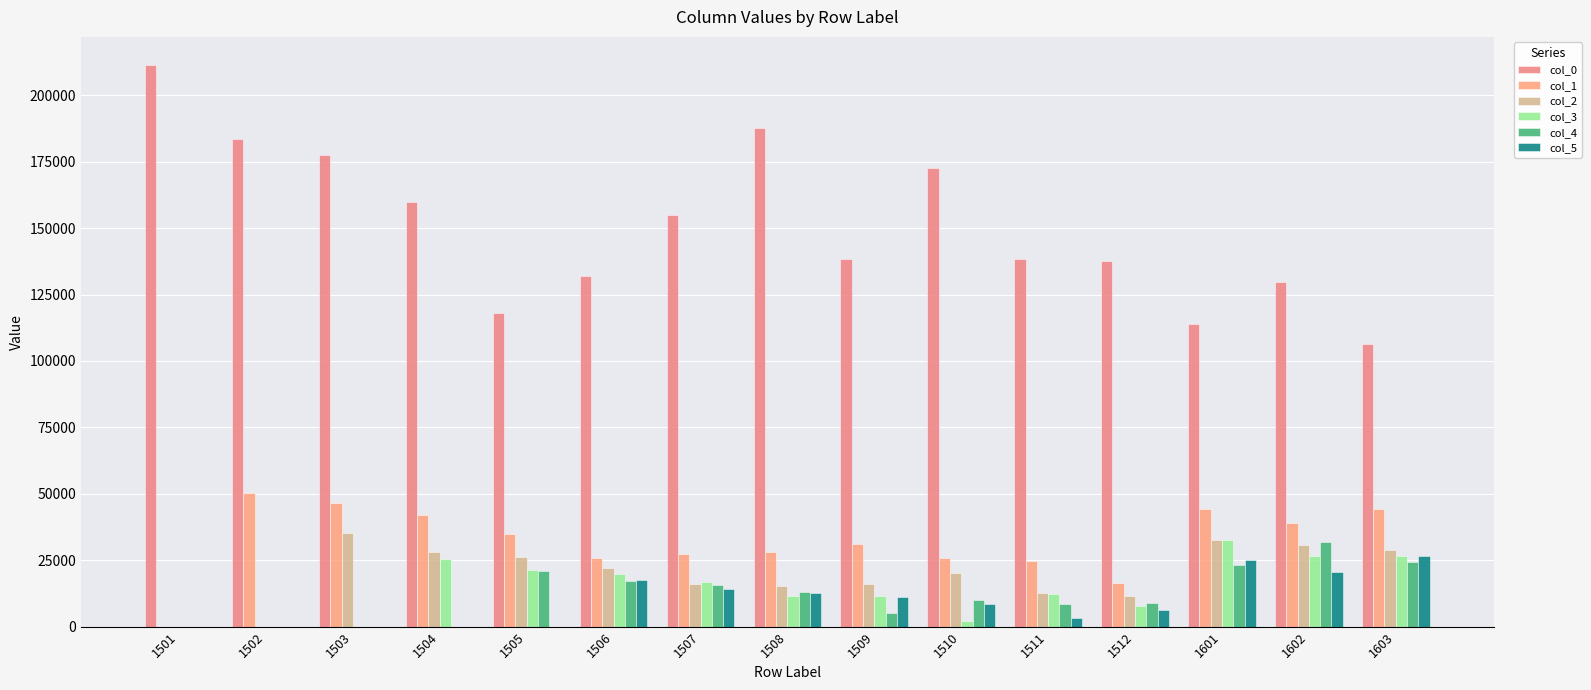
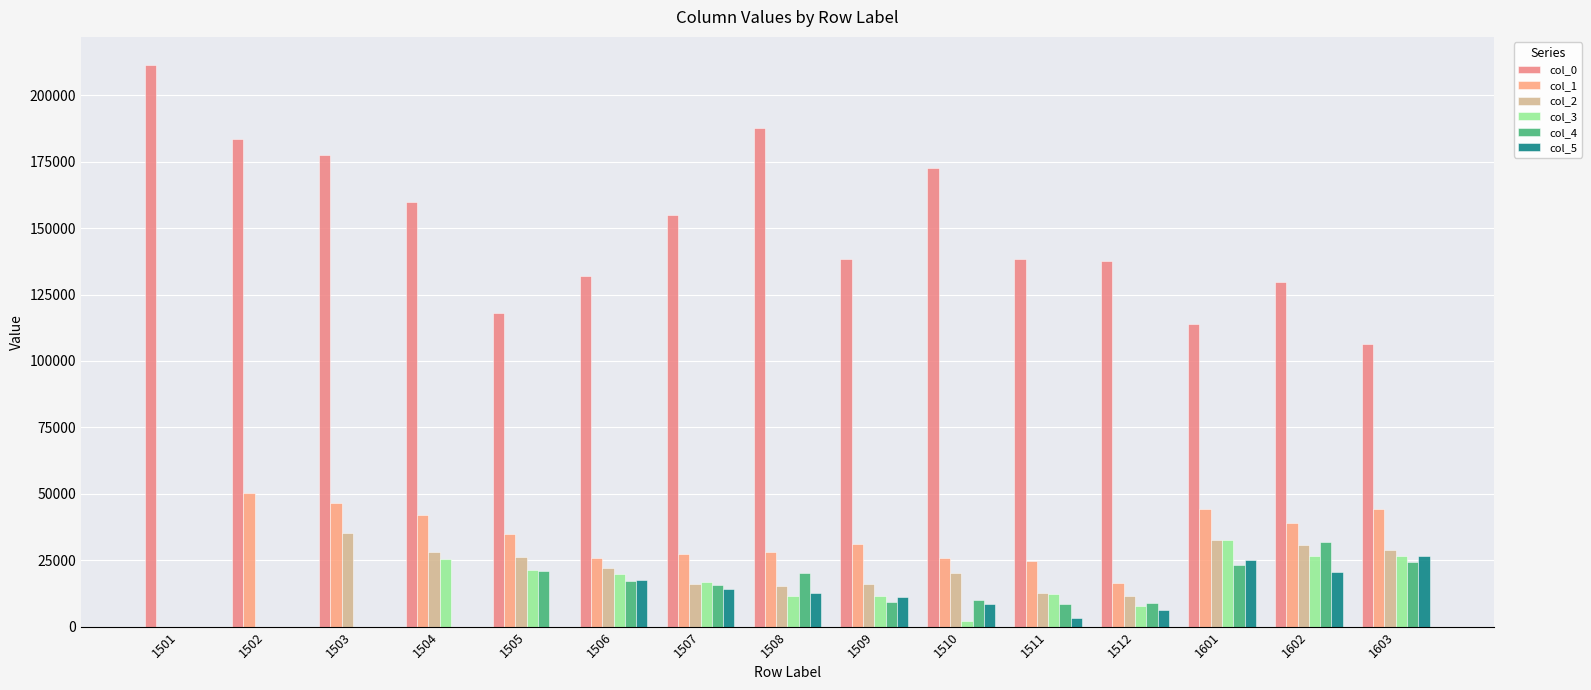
  {
    "col_3": {
      "1501": 0,
      "1502": 0,
      "1503": 0,
      "1504": 25000,
      "1505": 21000,
      "1506": 20000,
      "1507": 17000,
      "1508": 11000,
      "1509": 11000,
      "1510": 2000,
      "1511": 12000,
      "1512": 8000,
      "1601": 32000,
      "1602": 27000,
      "1603": 26000
    },
    "col_4": {
      "1501": 0,
      "1502": 0,
      "1503": 0,
      "1504": 0,
      "1505": 21000,
      "1506": 17000,
      "1507": 16000,
-     "1508": 13000,
-     "1509": 5000,
+     "1508": 20000,
+     "1509": 9000,
      "1510": 10000,
      "1511": 9000,
      "1512": 9000,
      "1601": 23000,
      "1602": 32000,
      "1603": 24000
    },
    "col_5": {
      "1501": 0,
      "1502": 0,
      "1503": 0,
      "1504": 0,
      "1505": 0,
      "1506": 17000,
      "1507": 14000,
      "1508": 13000,
      "1509": 11000,
      "1510": 8000,
      "1511": 3000,
      "1512": 6000,
      "1601": 25000,
      "1602": 21000,
      "1603": 27000
    }
  }
